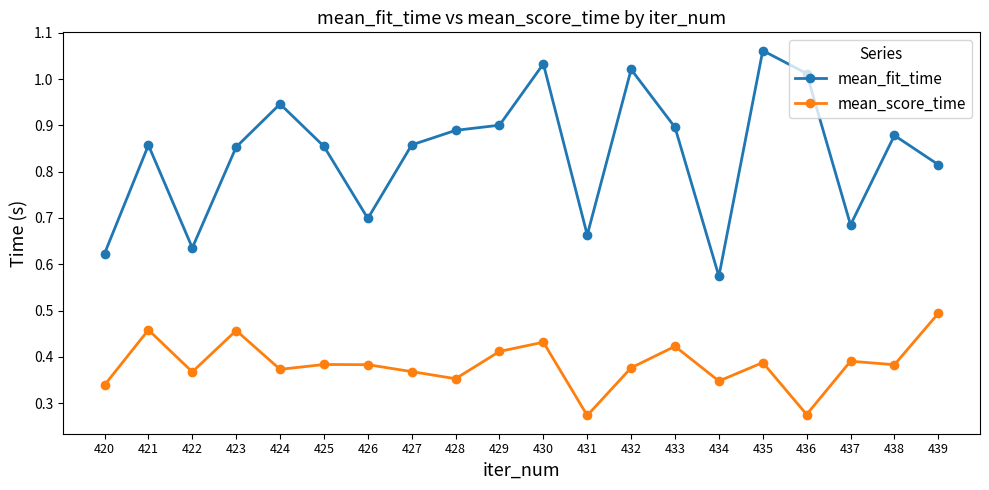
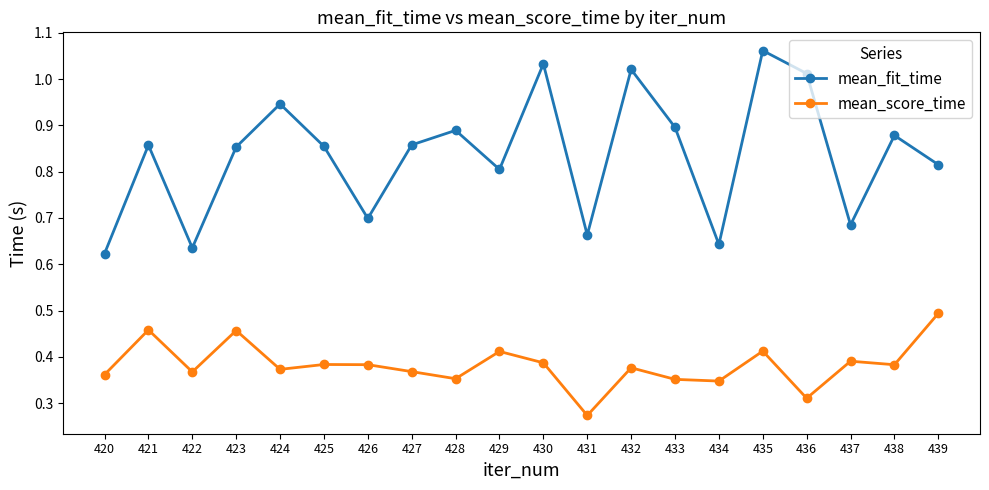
  {
    "mean_fit_time": {
      "420": 0.62,
      "421": 0.86,
      "422": 0.64,
      "423": 0.85,
      "424": 0.95,
      "425": 0.85,
      "426": 0.70,
      "427": 0.86,
      "428": 0.89,
-     "429": 0.90,
+     "429": 0.80,
      "430": 1.03,
      "431": 0.66,
      "432": 1.02,
      "433": 0.90,
-     "434": 0.57,
+     "434": 0.64,
      "435": 1.06,
      "437": 0.69,
      "438": 0.88,
      "439": 0.82
    },
    "mean_score_time": {
-     "420": 0.34,
+     "420": 0.36,
      "421": 0.46,
      "422": 0.37,
      "423": 0.46,
      "424": 0.37,
      "425": 0.38,
      "426": 0.38,
      "427": 0.37,
      "428": 0.35,
      "429": 0.41,
-     "430": 0.43,
+     "430": 0.39,
      "431": 0.27,
      "432": 0.38,
-     "433": 0.42,
+     "433": 0.35,
      "434": 0.35,
-     "435": 0.39,
-     "436": 0.28,
+     "435": 0.41,
+     "436": 0.31,
      "437": 0.39,
      "438": 0.38,
      "439": 0.49
    }
  }
